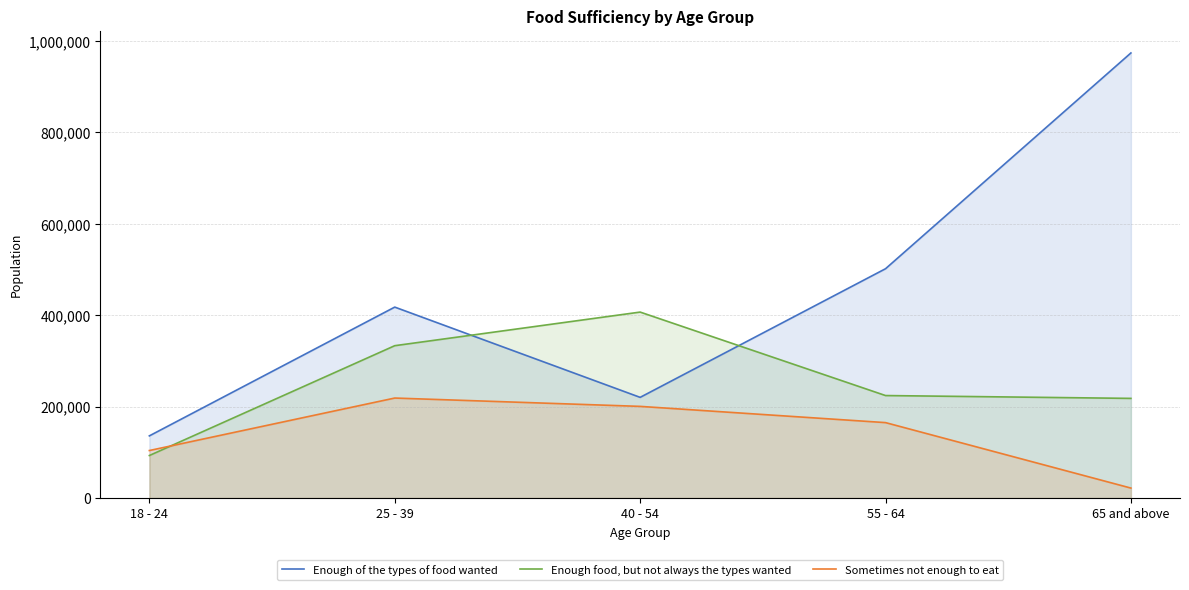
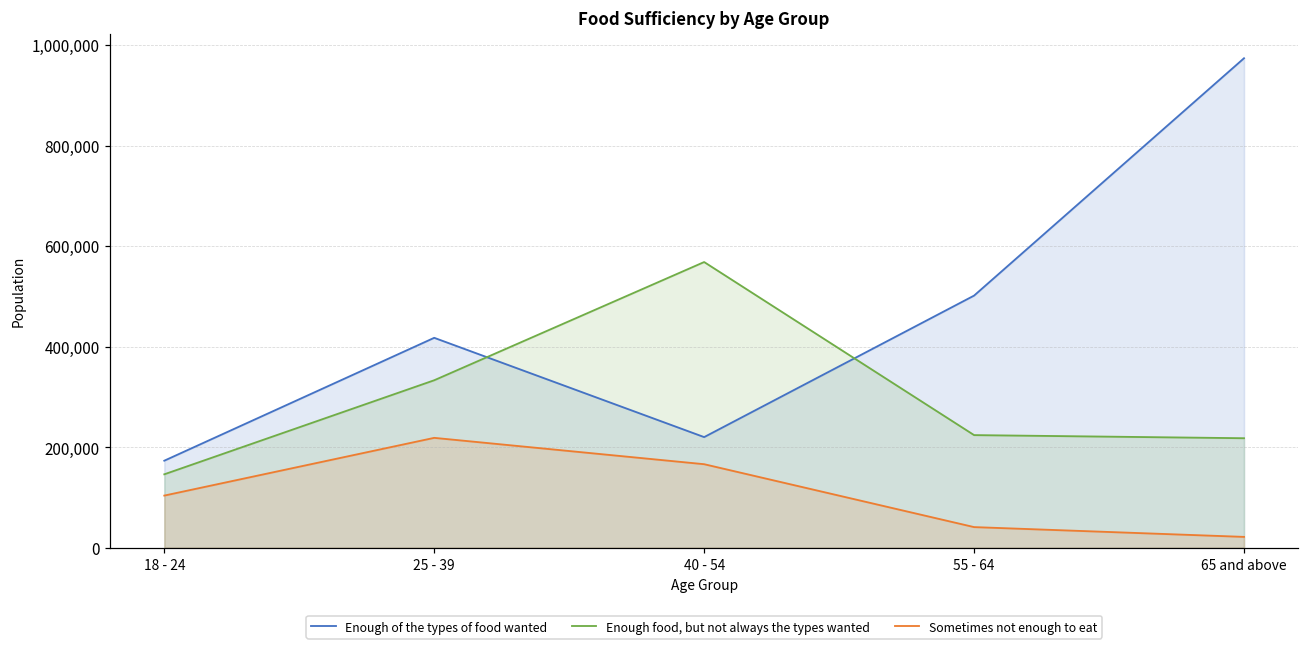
  {
    "Enough of the types of food wanted": {
-     "18 - 24": "140,000",
+     "18 - 24": "170,000",
      "25 - 39": "420,000",
      "40 - 54": "220,000",
      "55 - 64": "500,000",
      "65 and above": "970,000"
    },
    "Enough food, but not always the types wanted": {
-     "18 - 24": "90,000",
+     "18 - 24": "150,000",
      "25 - 39": "330,000",
-     "40 - 54": "410,000",
+     "40 - 54": "570,000",
      "55 - 64": "220,000",
      "65 and above": "220,000"
    },
    "Sometimes not enough to eat": {
      "18 - 24": "100,000",
      "25 - 39": "220,000",
-     "40 - 54": "200,000",
-     "55 - 64": "170,000",
+     "40 - 54": "170,000",
+     "55 - 64": "40,000",
      "65 and above": "20,000"
    }
  }
